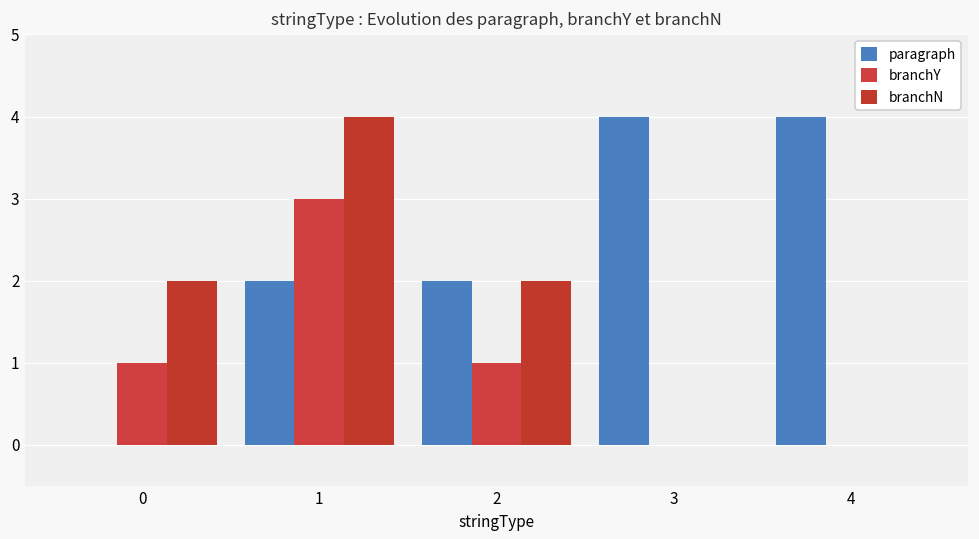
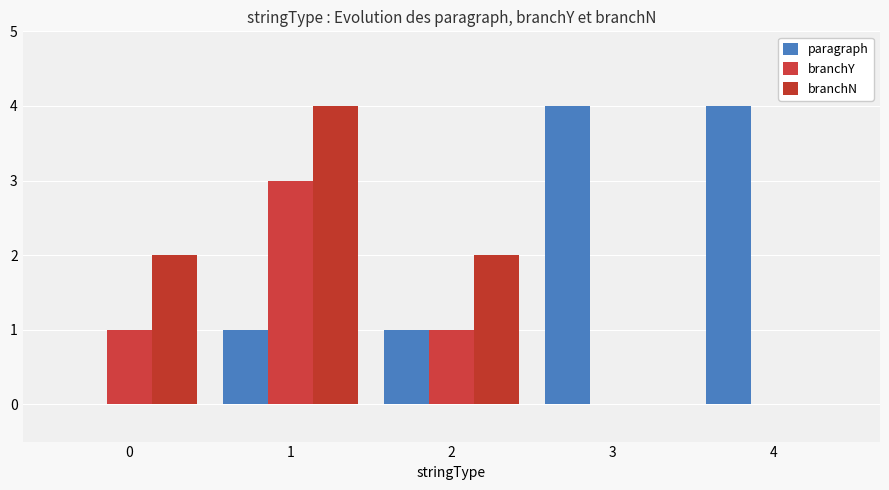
  {
    "paragraph": {
      "0": 0,
-     "1": 2,
-     "2": 2,
+     "1": 1,
+     "2": 1,
      "3": 4,
      "4": 4
    }
  }
